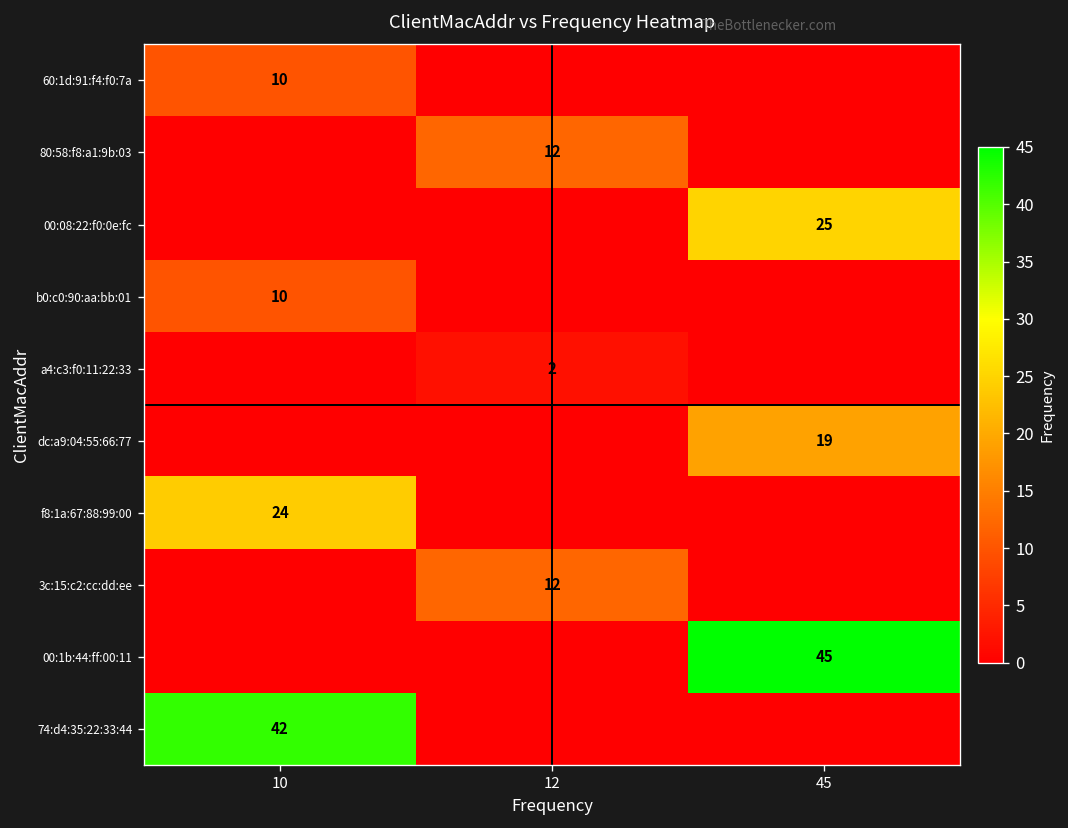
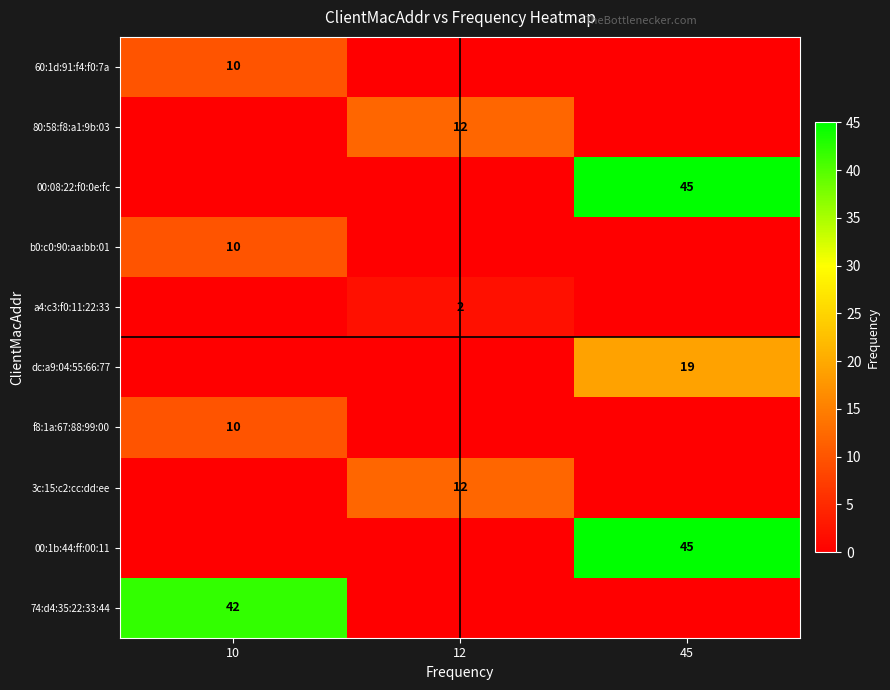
  {
    "60:1d:91:f4:f0:7a": {
      "10": 10
    },
    "80:58:f8:a1:9b:03": {
      "12": 12
    },
    "00:08:22:f0:0e:fc": {
-     "45": 25
+     "45": 45
    },
    "b0:c0:90:aa:bb:01": {
      "10": 10
    },
    "a4:c3:f0:11:22:33": {
      "12": 2
    },
    "dc:a9:04:55:66:77": {
      "45": 19
    },
    "f8:1a:67:88:99:00": {
-     "10": 24
+     "10": 10
    },
    "3c:15:c2:cc:dd:ee": {
      "12": 12
    },
    "00:1b:44:ff:00:11": {
      "45": 45
    },
    "74:d4:35:22:33:44": {
      "10": 42
    }
  }
